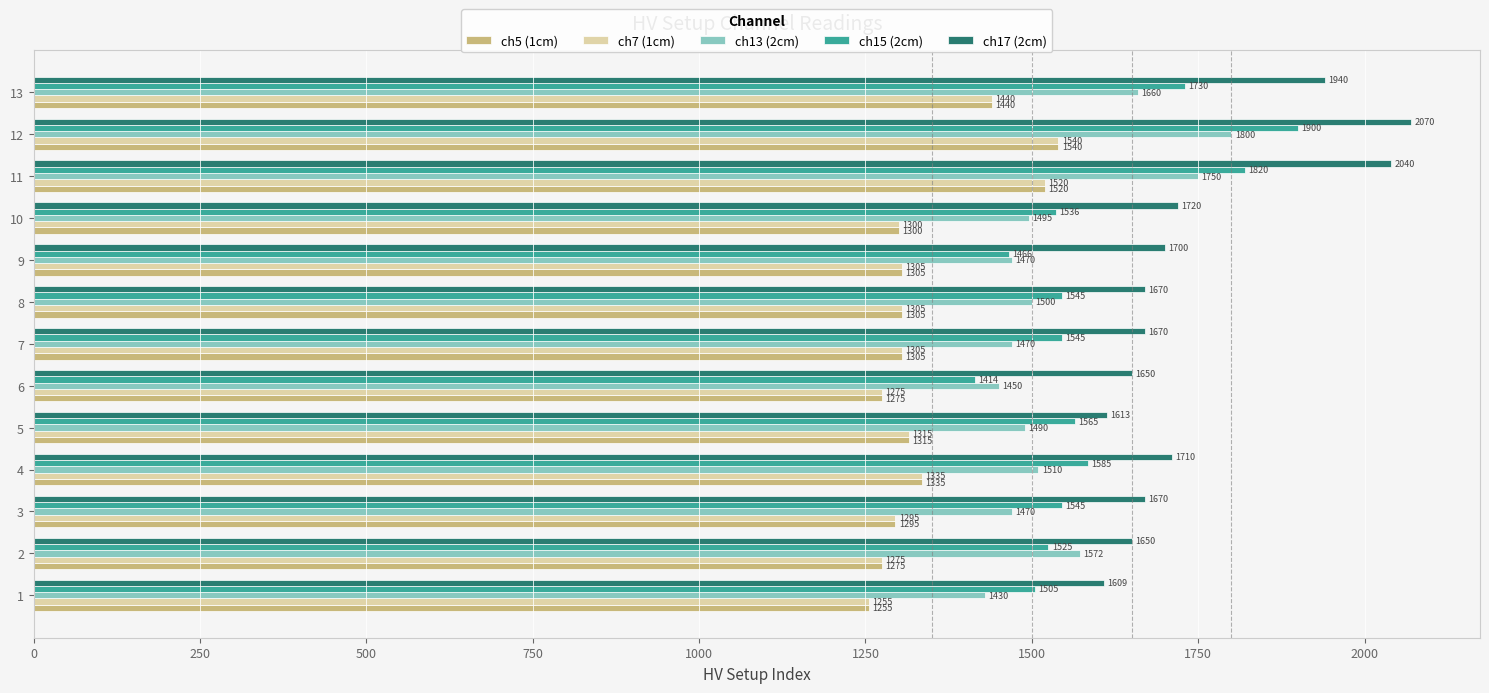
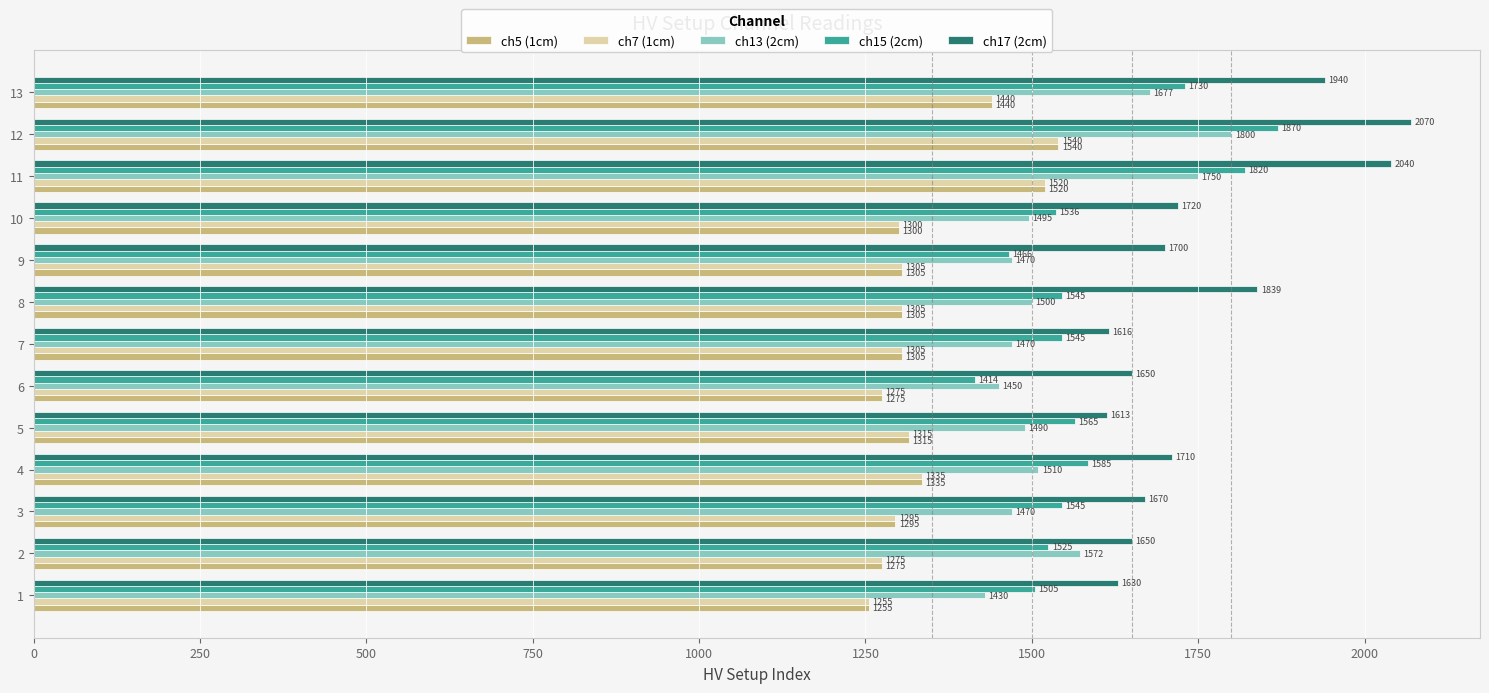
  {
    "ch13 (2cm)": {
-     "13": 1660,
+     "13": 1677,
      "12": 1800,
      "11": 1750,
      "10": 1495,
      "8": 1500,
      "7": 1470,
      "6": 1450,
      "5": 1490,
      "4": 1510,
      "3": 1470,
      "2": 1572,
      "1": 1430
    },
    "ch15 (2cm)": {
      "13": 1730,
-     "12": 1900,
+     "12": 1870,
      "11": 1820,
      "10": 1536,
      "8": 1545,
      "7": 1545,
      "6": 1414,
      "5": 1565,
      "4": 1585,
      "3": 1545,
      "2": 1525,
      "1": 1505
    },
    "ch17 (2cm)": {
      "13": 1940,
      "12": 2070,
      "11": 2040,
      "10": 1720,
      "9": 1700,
-     "8": 1670,
-     "7": 1670,
+     "8": 1839,
+     "7": 1616,
      "6": 1650,
      "5": 1613,
      "4": 1710,
      "3": 1670,
      "2": 1650,
-     "1": 1609
+     "1": 1630
    }
  }
